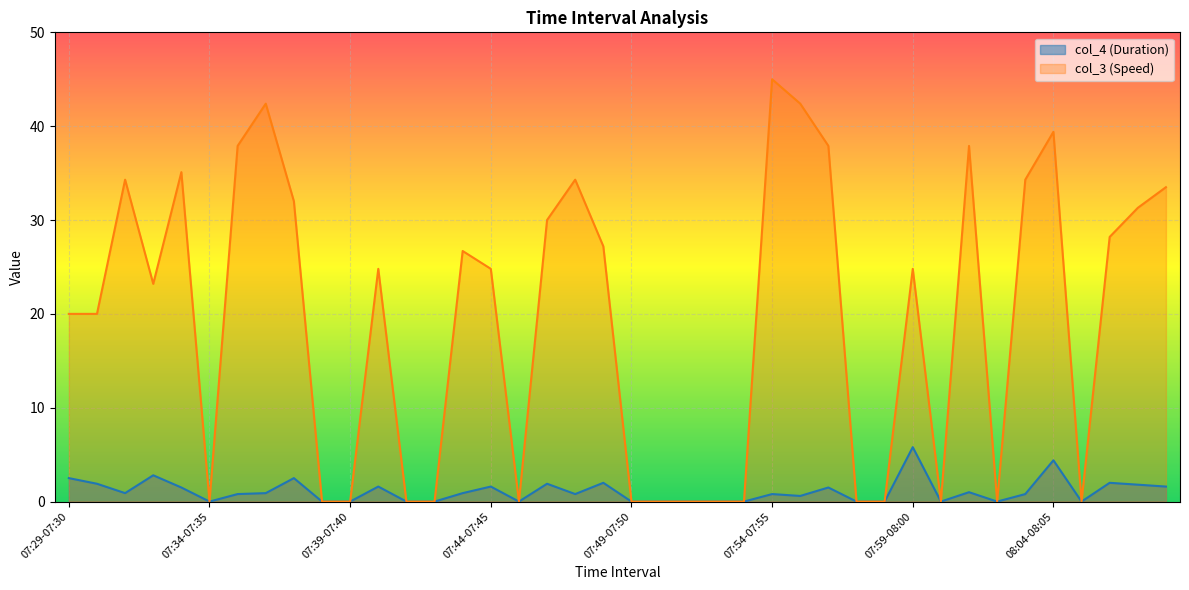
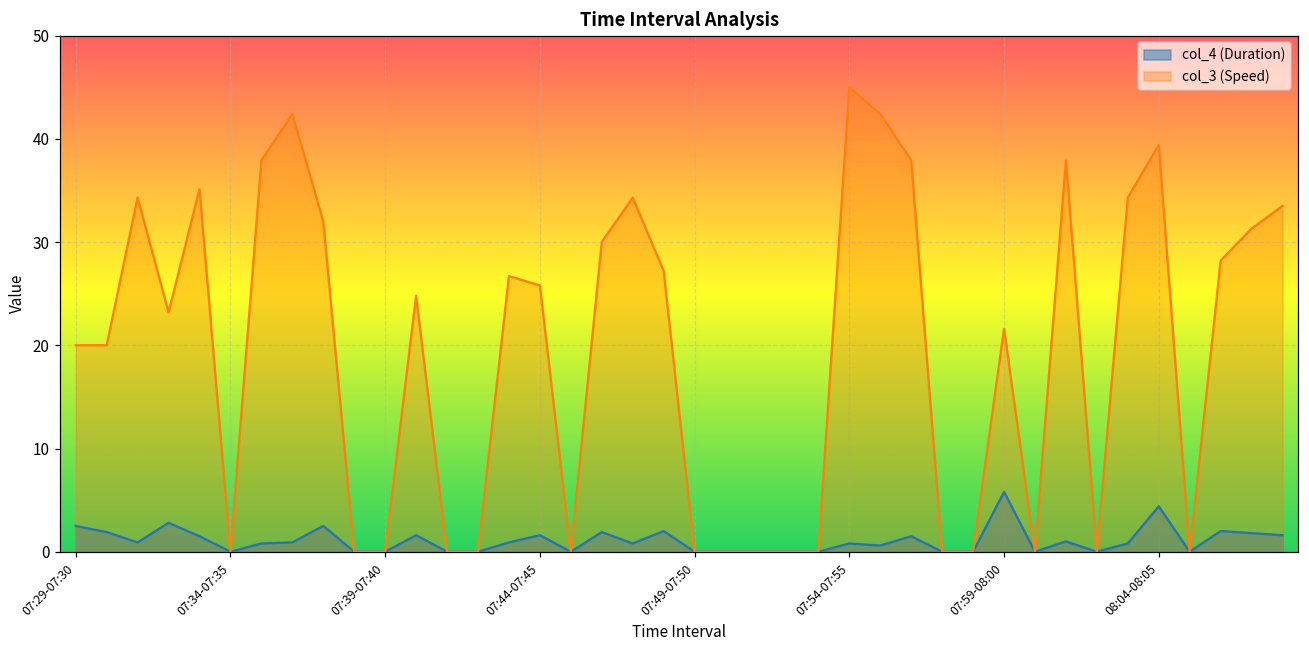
  {
    "col_4 (Duration)": {
      "07:29-07:30": 3,
      "07:44-07:45": 2,
      "07:54-07:55": 1,
      "07:59-08:00": 6,
      "08:04-08:05": 4
    },
    "col_3 (Speed)": {
      "07:29-07:30": 20,
-     "07:44-07:45": 25,
+     "07:44-07:45": 26,
      "07:54-07:55": 45,
-     "07:59-08:00": 25,
+     "07:59-08:00": 22,
      "08:04-08:05": 39
    }
  }
